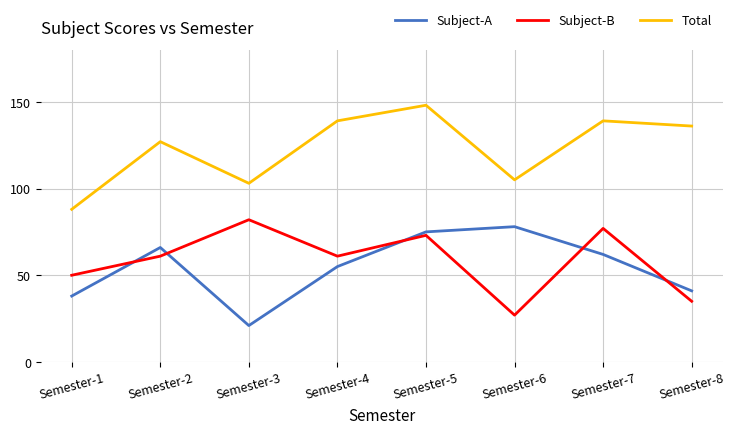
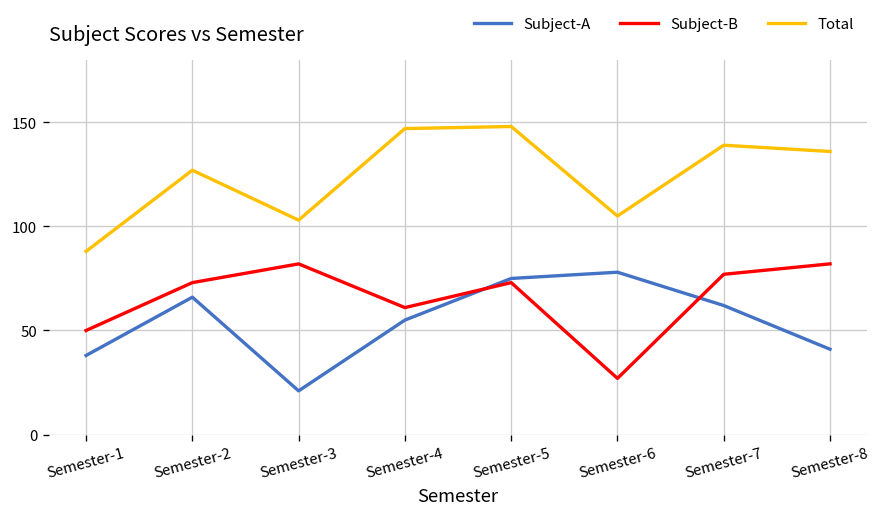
  {
    "Subject-A": {
      "Semester-1": 38,
      "Semester-2": 66,
      "Semester-3": 21,
      "Semester-4": 55,
      "Semester-5": 75,
      "Semester-6": 78,
      "Semester-7": 62,
      "Semester-8": 41
    },
    "Subject-B": {
      "Semester-1": 50,
-     "Semester-2": 61,
+     "Semester-2": 73,
      "Semester-3": 82,
      "Semester-4": 61,
      "Semester-5": 73,
      "Semester-6": 27,
      "Semester-7": 77,
-     "Semester-8": 35
+     "Semester-8": 82
    },
    "Total": {
      "Semester-1": 88,
      "Semester-2": 127,
      "Semester-3": 103,
-     "Semester-4": 139,
+     "Semester-4": 147,
      "Semester-5": 148,
      "Semester-6": 105,
      "Semester-7": 139,
      "Semester-8": 136
    }
  }
